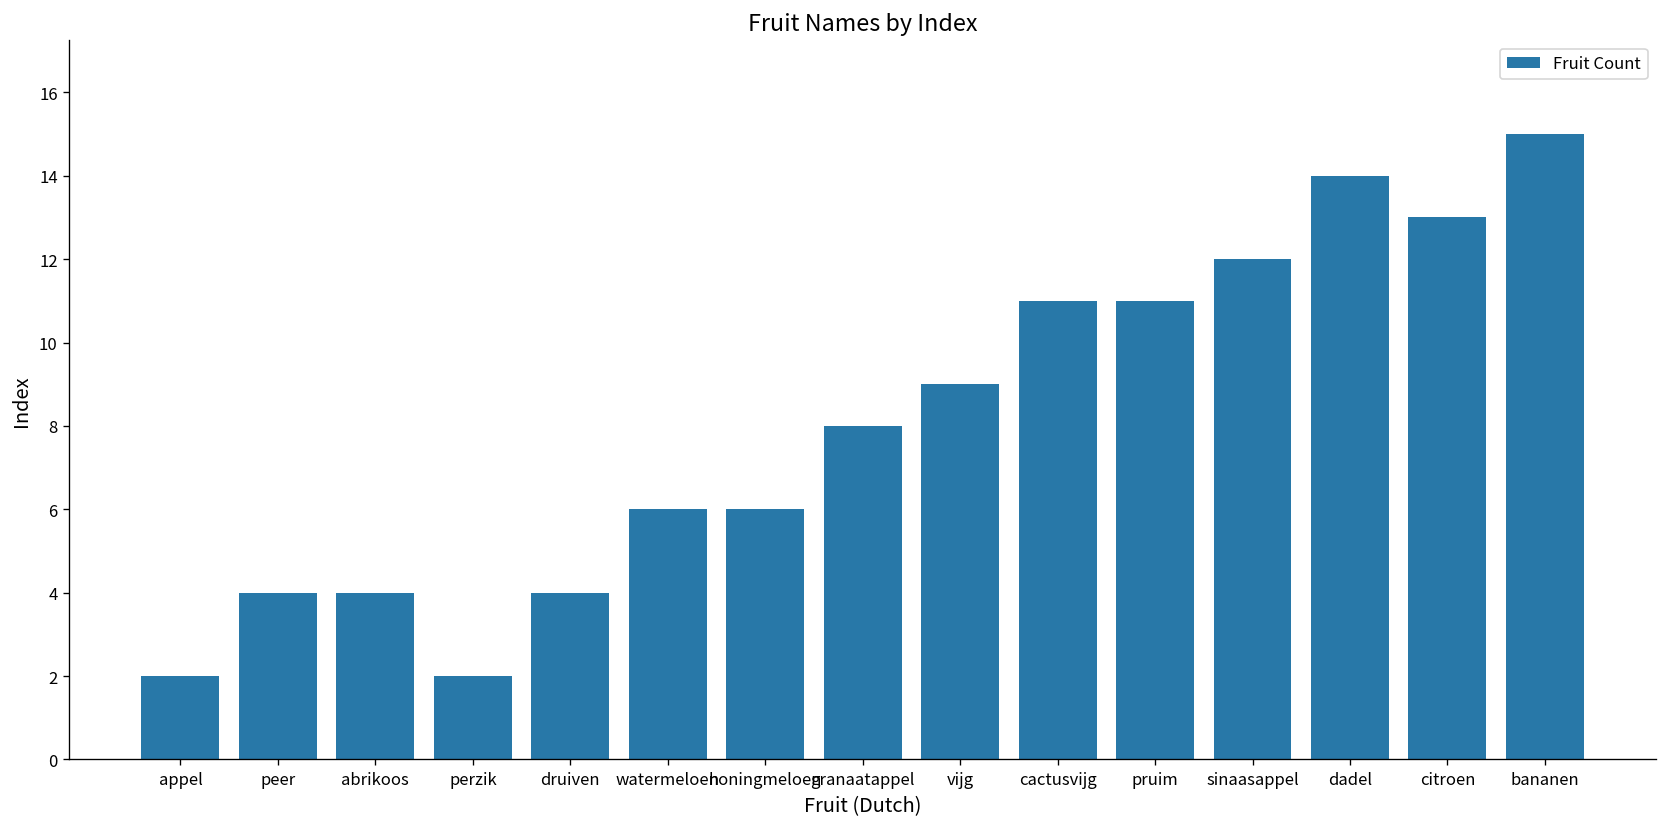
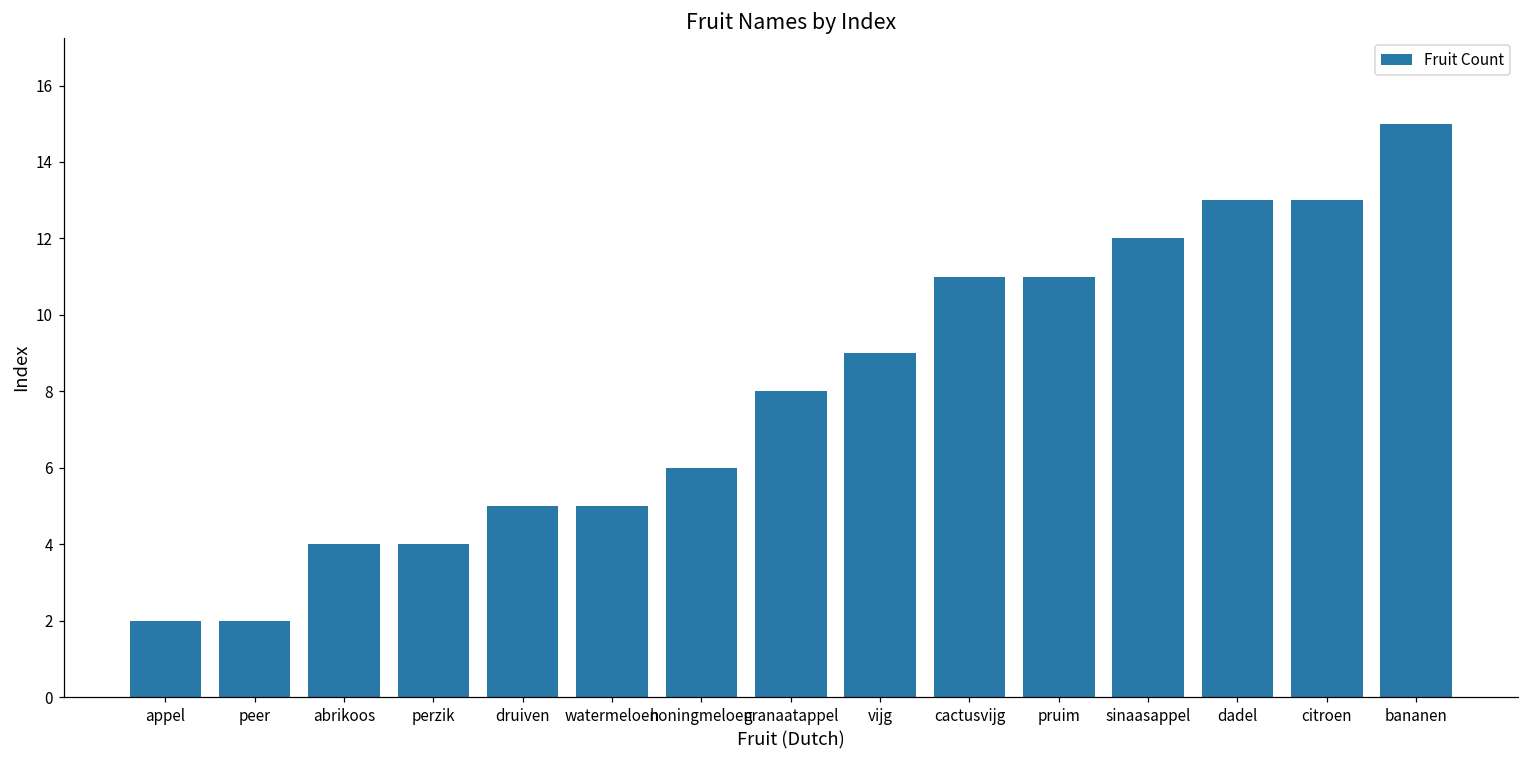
  {
    "appel": 2,
-   "peer": 4,
+   "peer": 2,
    "abrikoos": 4,
-   "perzik": 2,
-   "druiven": 4,
-   "watermeloen": 6,
+   "perzik": 4,
+   "druiven": 5,
+   "watermeloen": 5,
    "honingmeloen": 6,
    "granaatappel": 8,
    "vijg": 9,
    "cactusvijg": 11,
    "pruim": 11,
    "sinaasappel": 12,
-   "dadel": 14,
+   "dadel": 13,
    "citroen": 13,
    "bananen": 15
  }
